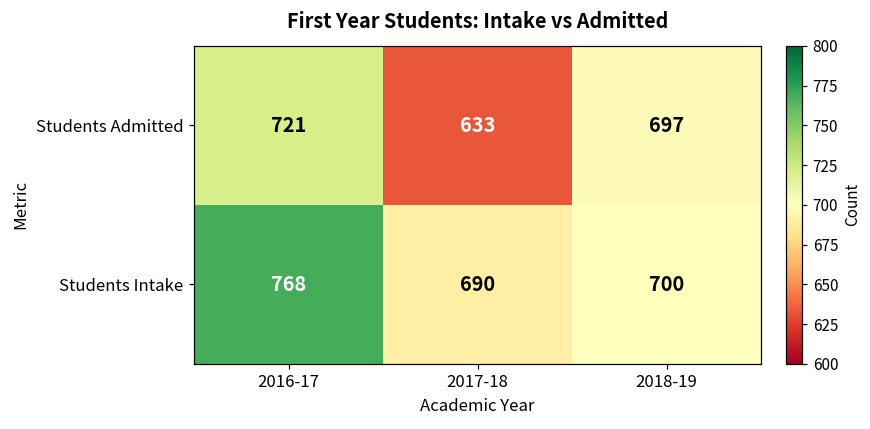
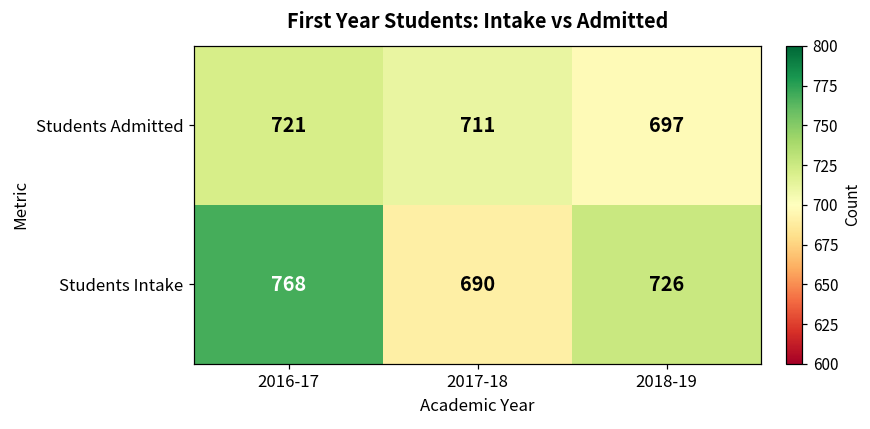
  {
    "Students Admitted": {
      "2016-17": 721,
-     "2017-18": 633,
+     "2017-18": 711,
      "2018-19": 697
    },
    "Students Intake": {
      "2016-17": 768,
      "2017-18": 690,
-     "2018-19": 700
+     "2018-19": 726
    }
  }
